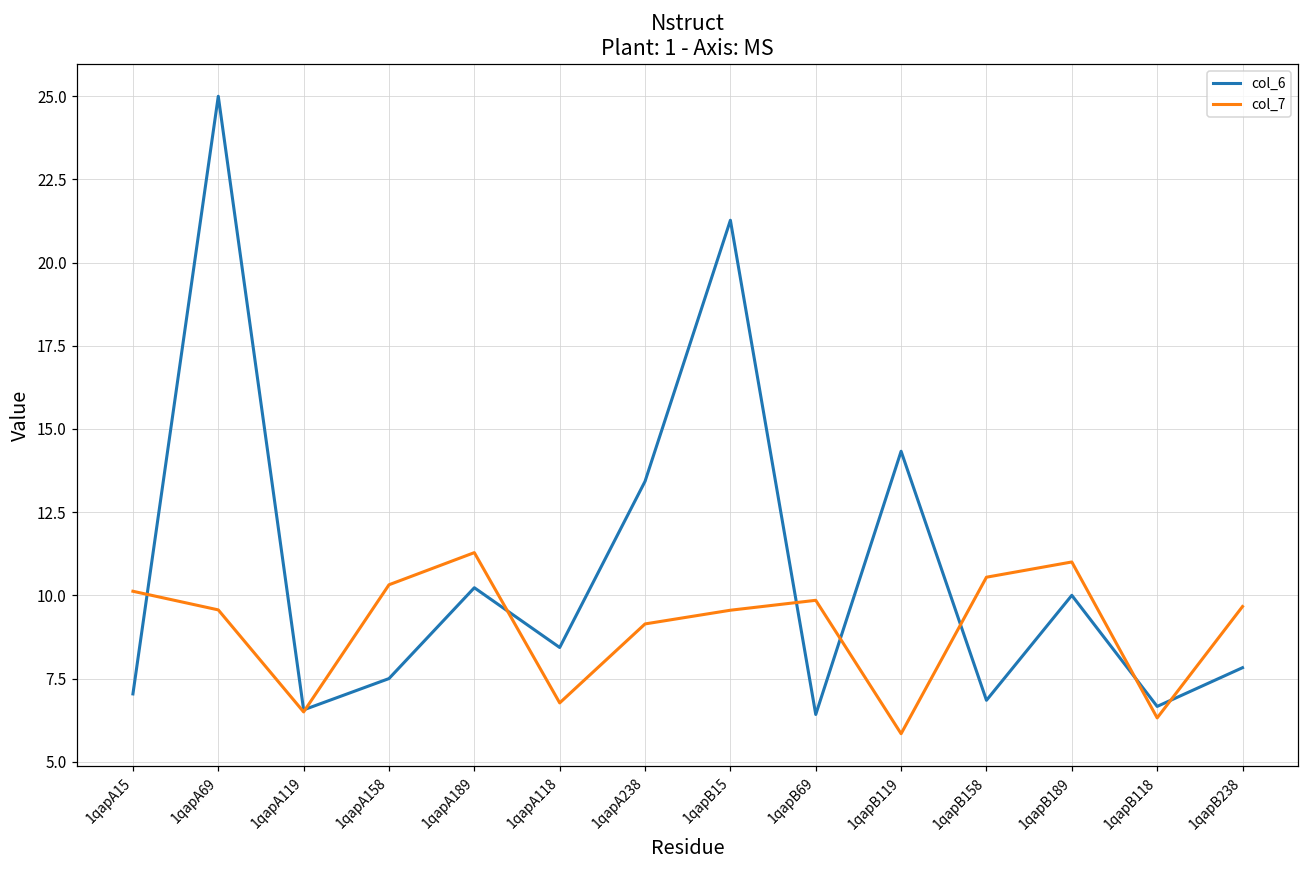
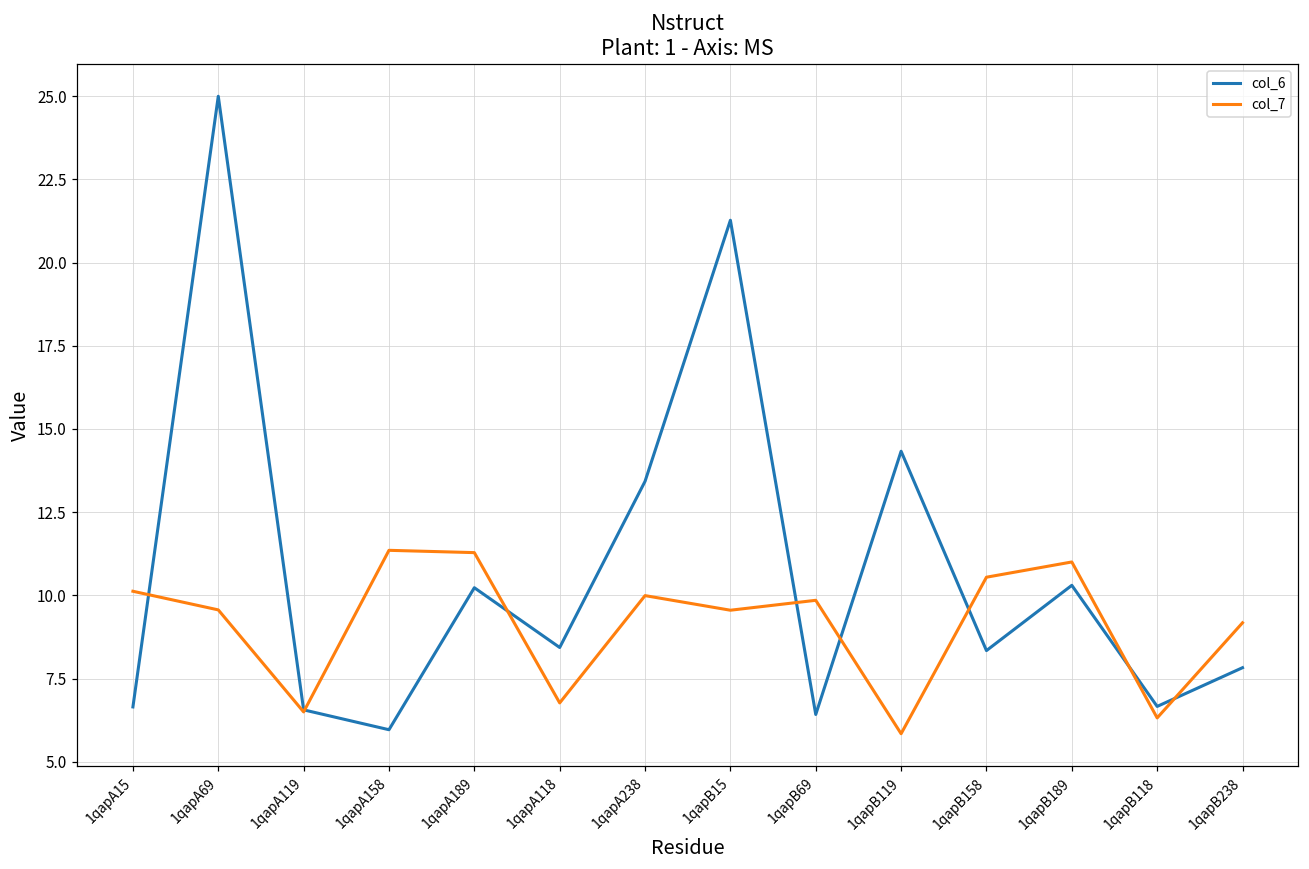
  {
    "col_6": {
-     "1qapA15": 7.0,
+     "1qapA15": 6.6,
      "1qapA69": 25.0,
-     "1qapA158": 7.5,
+     "1qapA158": 6.0,
      "1qapA189": 10.2,
      "1qapA118": 8.4,
      "1qapA238": 13.4,
      "1qapB15": 21.3,
      "1qapB69": 6.4,
      "1qapB119": 14.3,
-     "1qapB158": 6.8,
-     "1qapB189": 10.0,
+     "1qapB158": 8.3,
+     "1qapB189": 10.3,
      "1qapB118": 6.7,
      "1qapB238": 7.8
    },
    "col_7": {
      "1qapA15": 10.1,
      "1qapA69": 9.6,
-     "1qapA158": 10.3,
+     "1qapA158": 11.4,
      "1qapA189": 11.3,
      "1qapA118": 6.8,
-     "1qapA238": 9.1,
+     "1qapA238": 10.0,
      "1qapB15": 9.6,
      "1qapB69": 9.9,
      "1qapB119": 5.8,
      "1qapB158": 10.5,
      "1qapB189": 11.0,
      "1qapB118": 6.3,
-     "1qapB238": 9.7
+     "1qapB238": 9.2
    }
  }
